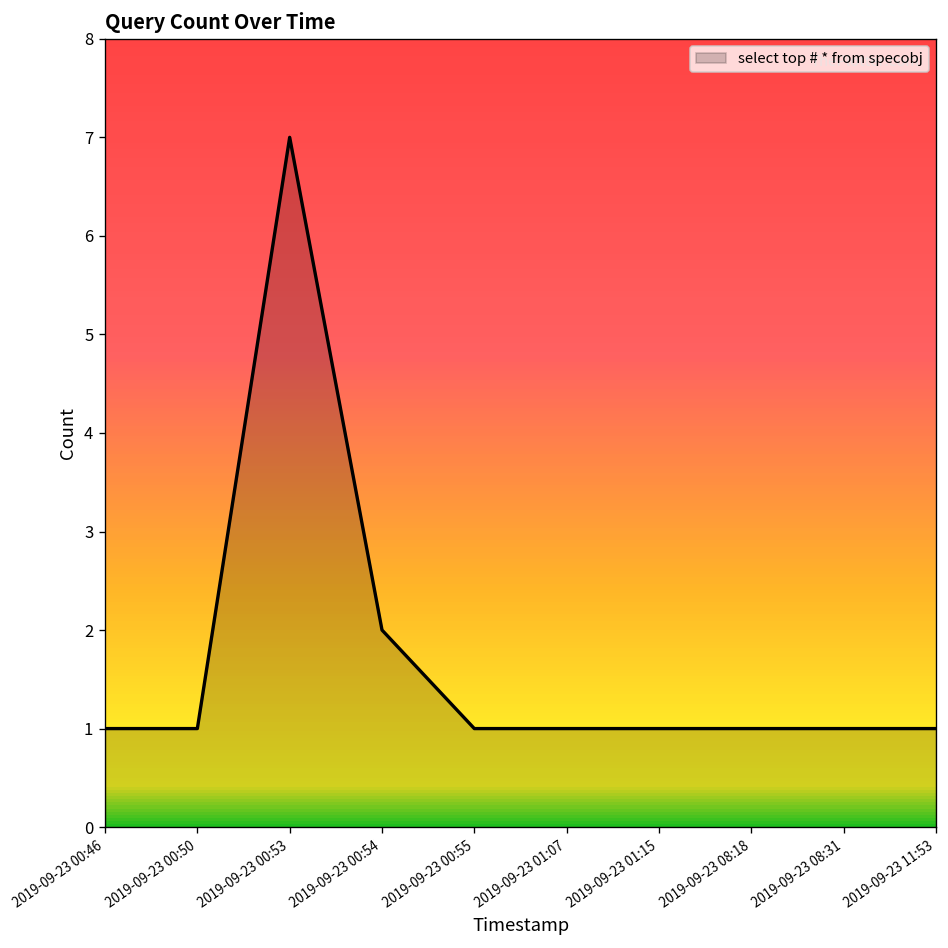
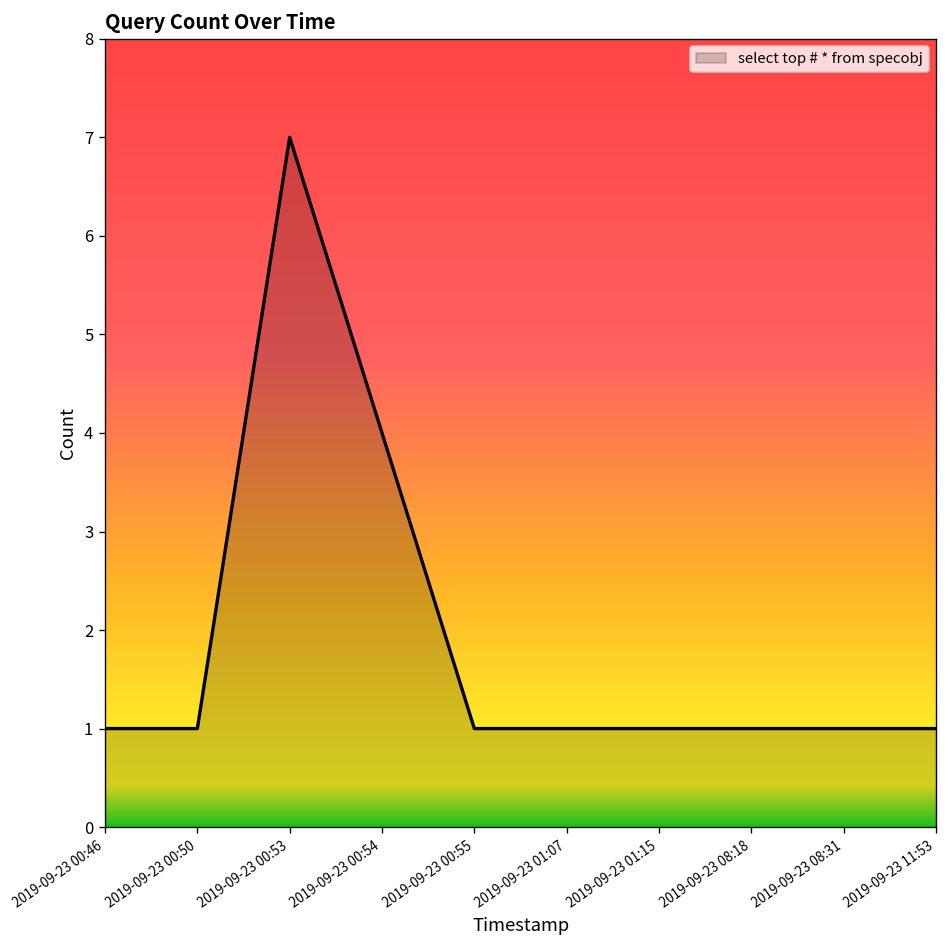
  {
    "2019-09-23 00:46": 1,
    "2019-09-23 00:50": 1,
    "2019-09-23 00:53": 7,
-   "2019-09-23 00:54": 2,
+   "2019-09-23 00:54": 4,
    "2019-09-23 00:55": 1,
    "2019-09-23 01:07": 1,
    "2019-09-23 01:15": 1,
    "2019-09-23 08:18": 1,
    "2019-09-23 08:31": 1,
    "2019-09-23 11:53": 1
  }
